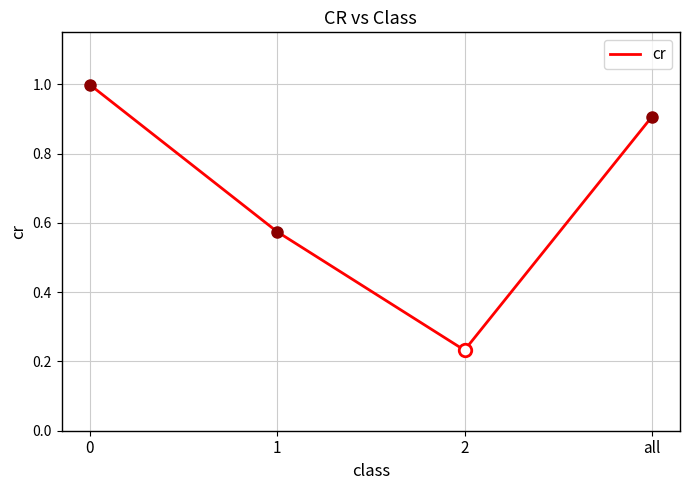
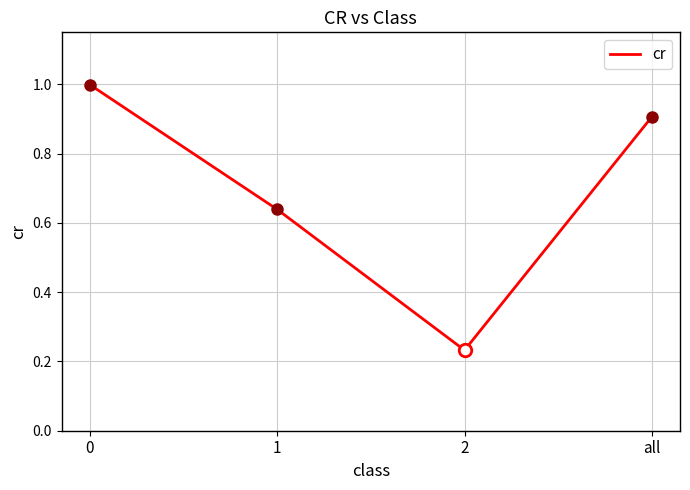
  {
    "cr": {
-     "1": 0.57
+     "1": 0.64
    }
  }
